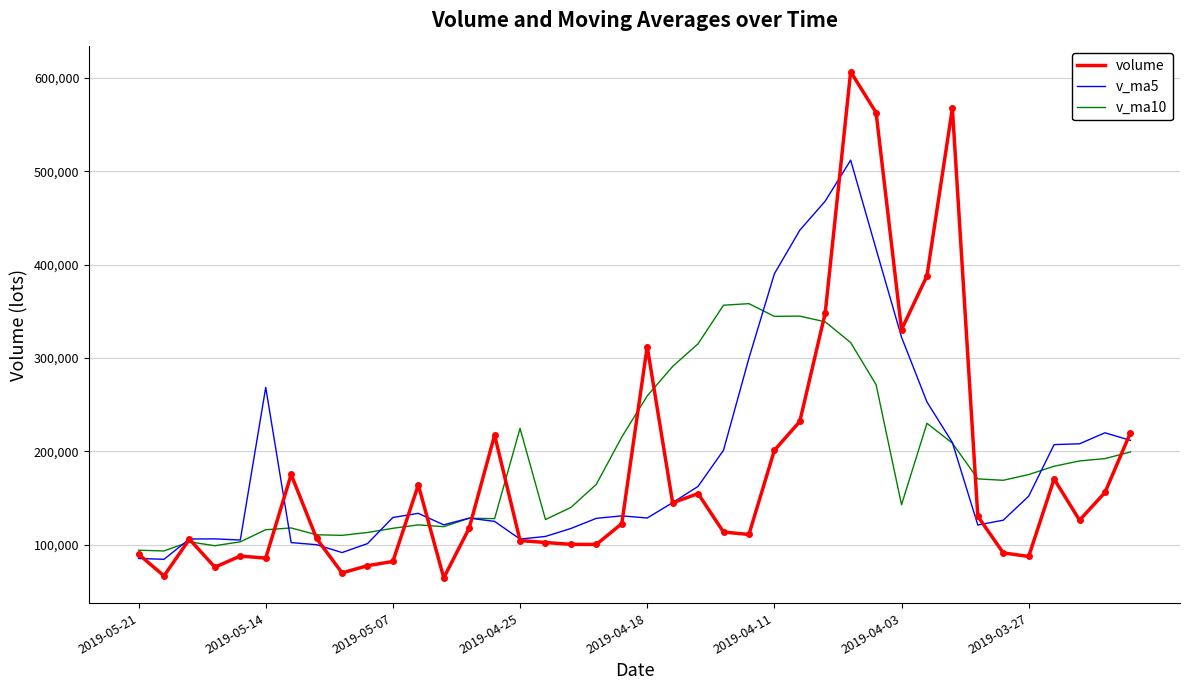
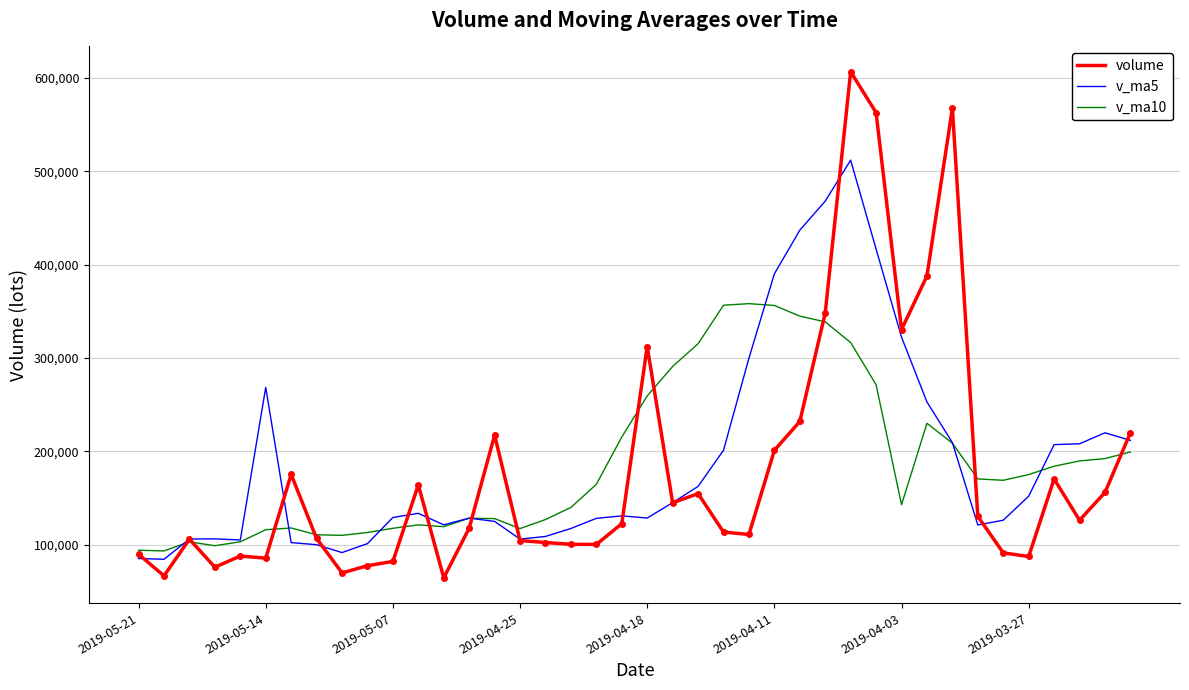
  {
    "volume": {
      "2019-05-21": "90,000",
      "2019-05-14": "90,000",
      "2019-05-07": "80,000",
      "2019-04-18": "310,000",
      "2019-04-11": "200,000",
      "2019-04-03": "330,000",
      "2019-03-27": "90,000"
    },
    "v_ma5": {
      "2019-05-21": "90,000",
      "2019-05-14": "270,000",
      "2019-05-07": "130,000",
      "2019-04-18": "130,000",
      "2019-04-11": "390,000",
      "2019-04-03": "320,000",
      "2019-03-27": "150,000"
    },
    "v_ma10": {
      "2019-05-21": "90,000",
      "2019-05-14": "120,000",
      "2019-05-07": "120,000",
-     "2019-04-25": "220,000",
+     "2019-04-25": "120,000",
      "2019-04-18": "260,000",
-     "2019-04-11": "340,000",
+     "2019-04-11": "360,000",
      "2019-04-03": "140,000",
      "2019-03-27": "180,000"
    }
  }
